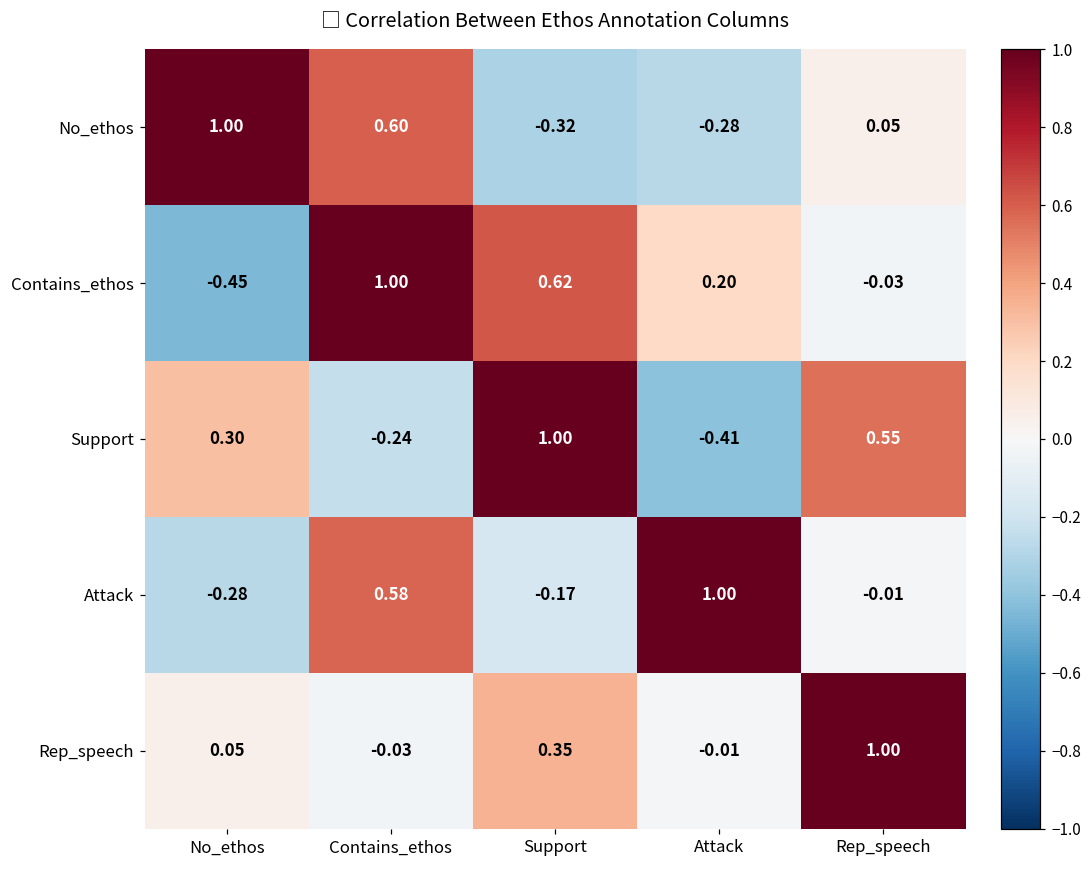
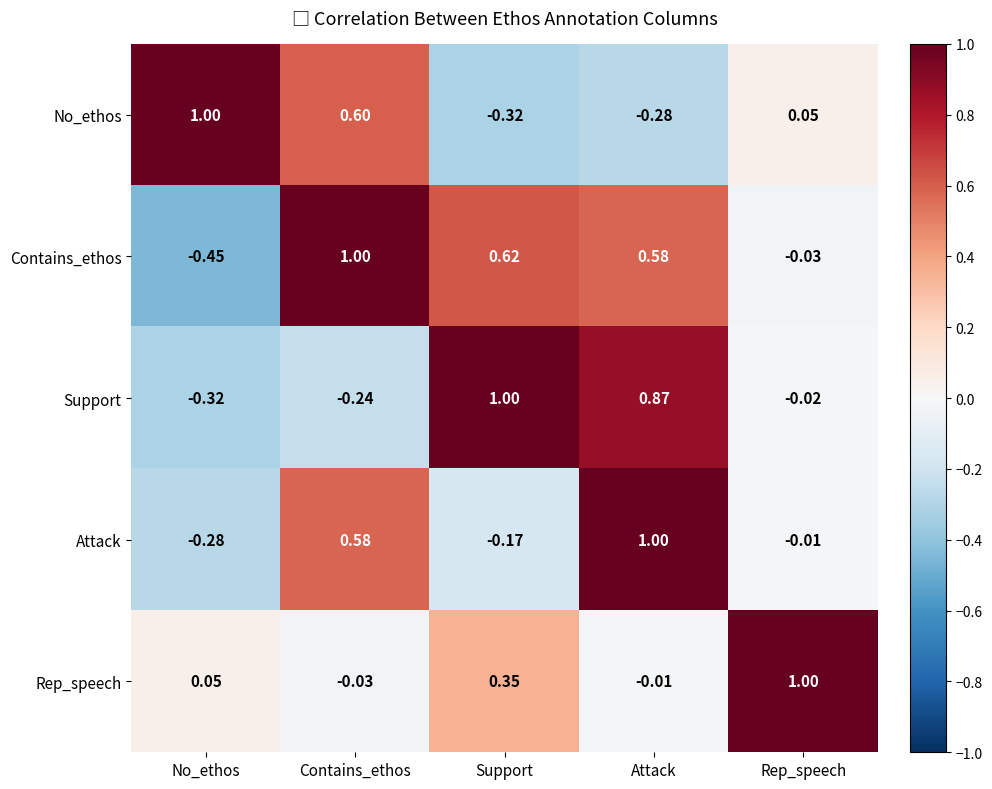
  {
    "No_ethos": {
      "No_ethos": 1.00,
      "Contains_ethos": 0.60,
      "Support": -0.32,
      "Attack": -0.28,
      "Rep_speech": 0.05
    },
    "Contains_ethos": {
      "No_ethos": -0.45,
      "Contains_ethos": 1.00,
      "Support": 0.62,
-     "Attack": 0.20,
+     "Attack": 0.58,
      "Rep_speech": -0.03
    },
    "Support": {
-     "No_ethos": 0.30,
+     "No_ethos": -0.32,
      "Contains_ethos": -0.24,
      "Support": 1.00,
-     "Attack": -0.41,
-     "Rep_speech": 0.55
+     "Attack": 0.87,
+     "Rep_speech": -0.02
    },
    "Attack": {
      "No_ethos": -0.28,
      "Contains_ethos": 0.58,
      "Support": -0.17,
      "Attack": 1.00,
      "Rep_speech": -0.01
    },
    "Rep_speech": {
      "No_ethos": 0.05,
      "Contains_ethos": -0.03,
      "Support": 0.35,
      "Attack": -0.01,
      "Rep_speech": 1.00
    }
  }
